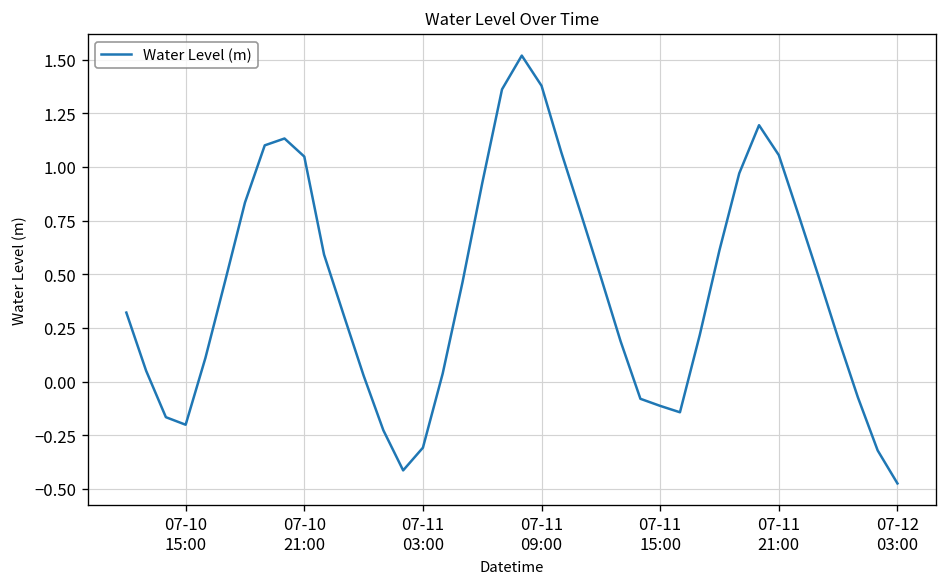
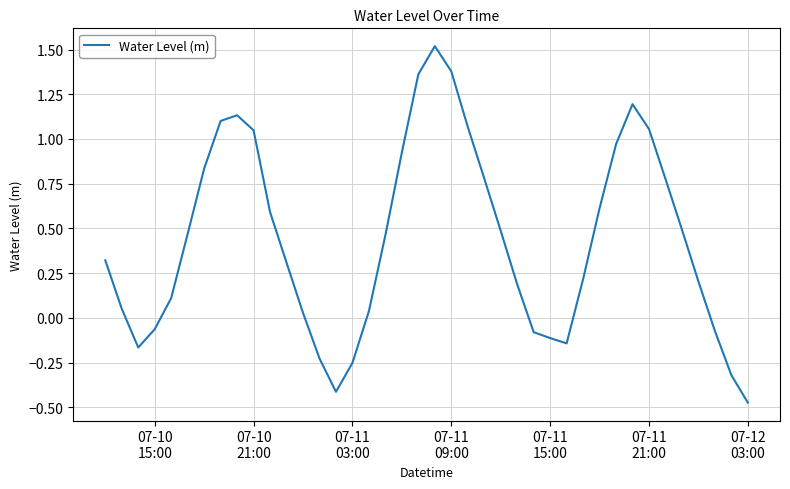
  {
-   "07-10 15:00": -0.20,
+   "07-10 15:00": -0.06,
    "07-10 21:00": 1.05,
-   "07-11 03:00": -0.31,
+   "07-11 03:00": -0.25,
    "07-11 09:00": 1.38,
    "07-11 15:00": -0.11,
    "07-11 21:00": 1.06,
    "07-12 03:00": -0.47
  }
